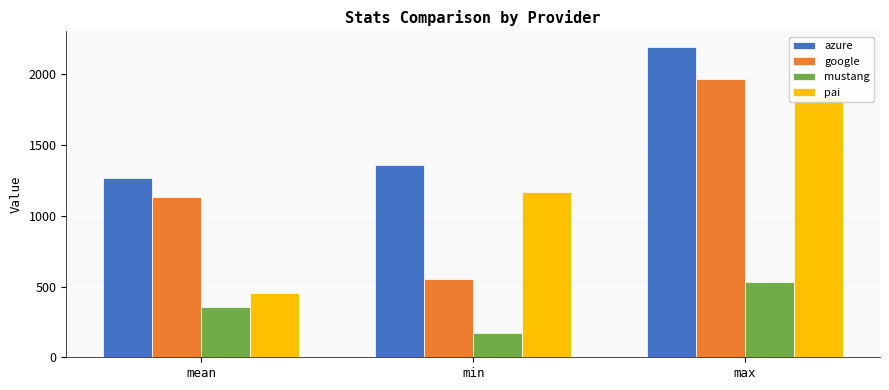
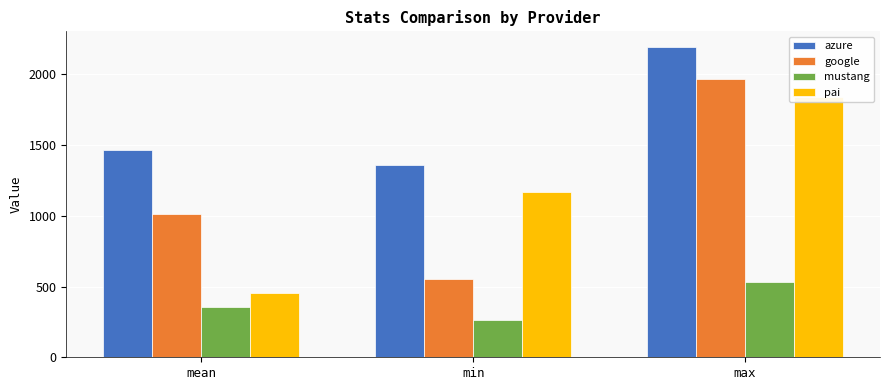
  {
    "azure": {
-     "mean": 1270,
+     "mean": 1460,
      "min": 1360,
      "max": 2190
    },
    "google": {
-     "mean": 1140,
+     "mean": 1010,
      "min": 550,
      "max": 1970
    },
    "mustang": {
      "mean": 350,
-     "min": 170,
+     "min": 270,
      "max": 530
    },
    "pai": {
      "mean": 450,
      "min": 1170
    }
  }
